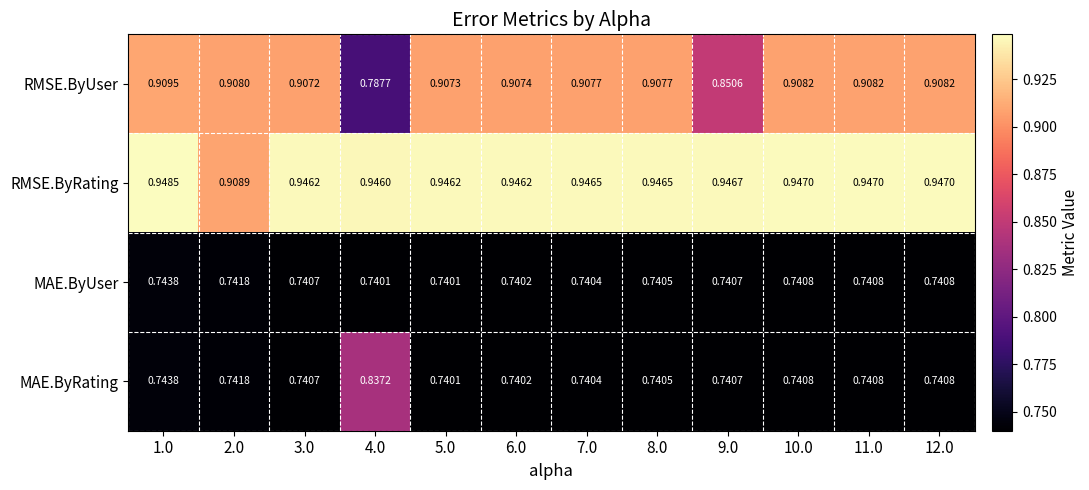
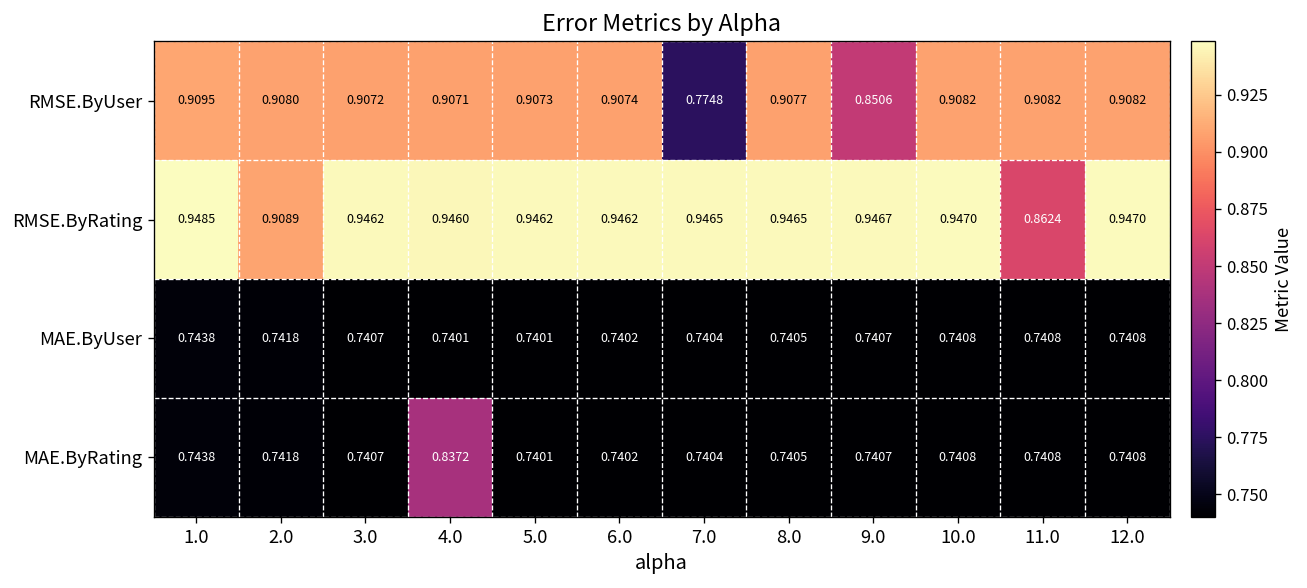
  {
    "RMSE.ByUser": {
      "1.0": 0.9095,
      "2.0": 0.9080,
      "3.0": 0.9072,
-     "4.0": 0.7877,
+     "4.0": 0.9071,
      "5.0": 0.9073,
      "6.0": 0.9074,
-     "7.0": 0.9077,
+     "7.0": 0.7748,
      "8.0": 0.9077,
      "9.0": 0.8506,
      "10.0": 0.9082,
      "11.0": 0.9082,
      "12.0": 0.9082
    },
    "RMSE.ByRating": {
      "1.0": 0.9485,
      "2.0": 0.9089,
      "3.0": 0.9462,
      "4.0": 0.9460,
      "5.0": 0.9462,
      "6.0": 0.9462,
      "7.0": 0.9465,
      "8.0": 0.9465,
      "9.0": 0.9467,
      "10.0": 0.9470,
-     "11.0": 0.9470,
+     "11.0": 0.8624,
      "12.0": 0.9470
    },
    "MAE.ByUser": {
      "1.0": 0.7438,
      "2.0": 0.7418,
      "3.0": 0.7407,
      "4.0": 0.7401,
      "5.0": 0.7401,
      "6.0": 0.7402,
      "7.0": 0.7404,
      "8.0": 0.7405,
      "9.0": 0.7407,
      "10.0": 0.7408,
      "11.0": 0.7408,
      "12.0": 0.7408
    },
    "MAE.ByRating": {
      "1.0": 0.7438,
      "2.0": 0.7418,
      "3.0": 0.7407,
      "4.0": 0.8372,
      "5.0": 0.7401,
      "6.0": 0.7402,
      "7.0": 0.7404,
      "8.0": 0.7405,
      "9.0": 0.7407,
      "10.0": 0.7408,
      "11.0": 0.7408,
      "12.0": 0.7408
    }
  }
